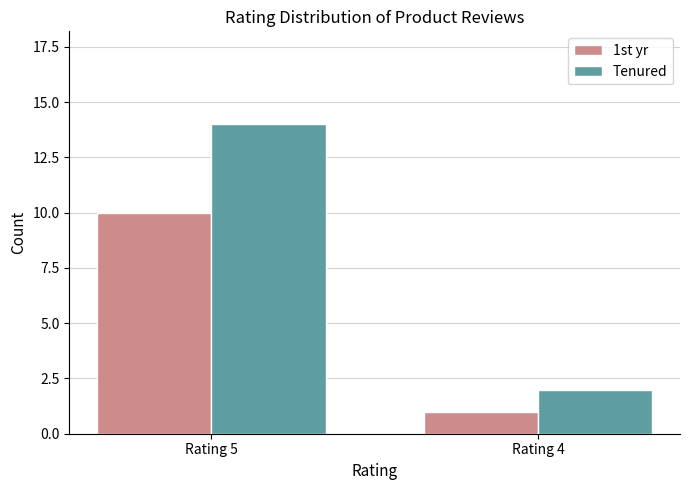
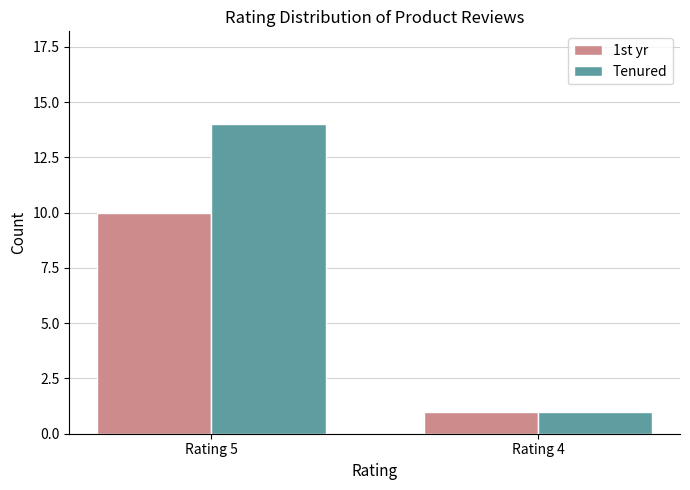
  {
    "1st yr": {
      "Rating 5": 10,
      "Rating 4": 1
    },
    "Tenured": {
      "Rating 5": 14,
-     "Rating 4": 2
+     "Rating 4": 1
    }
  }
